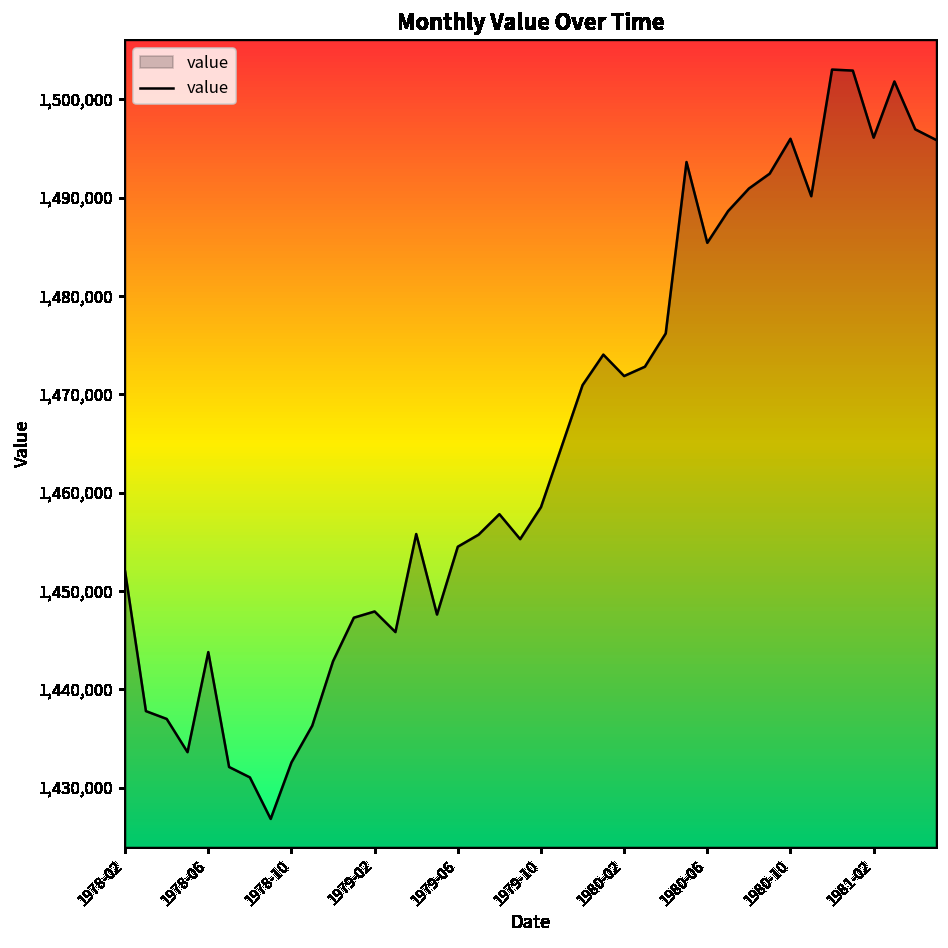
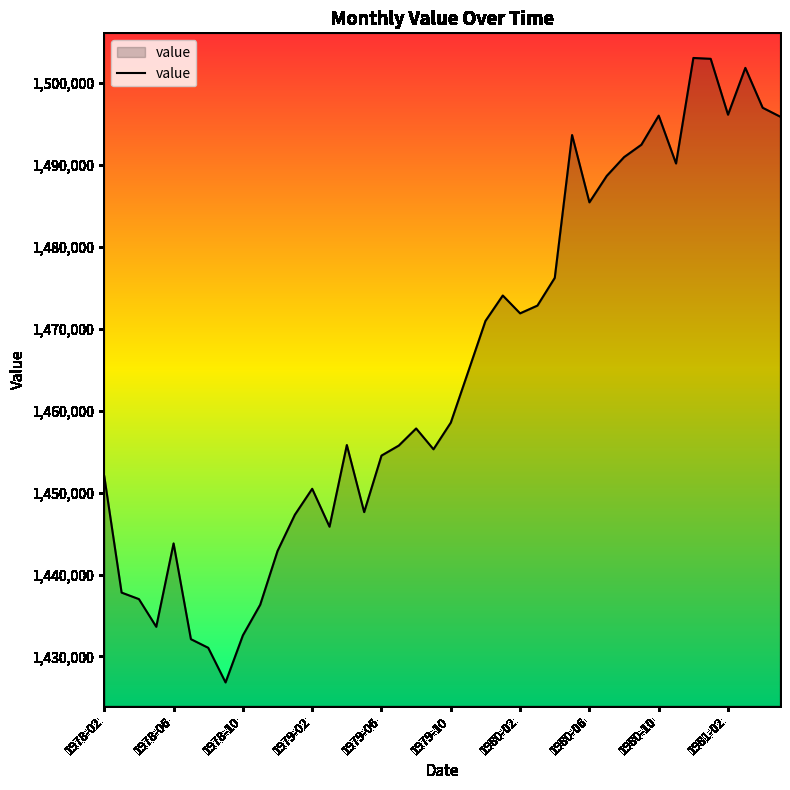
  {
    "1978-02": "1,452,000",
    "1978-06": "1,444,000",
    "1978-10": "1,433,000",
-   "1979-02": "1,448,000",
+   "1979-02": "1,450,000",
    "1979-06": "1,455,000",
    "1979-10": "1,459,000",
    "1980-02": "1,472,000",
    "1980-06": "1,485,000",
    "1980-10": "1,496,000",
    "1981-02": "1,496,000"
  }
